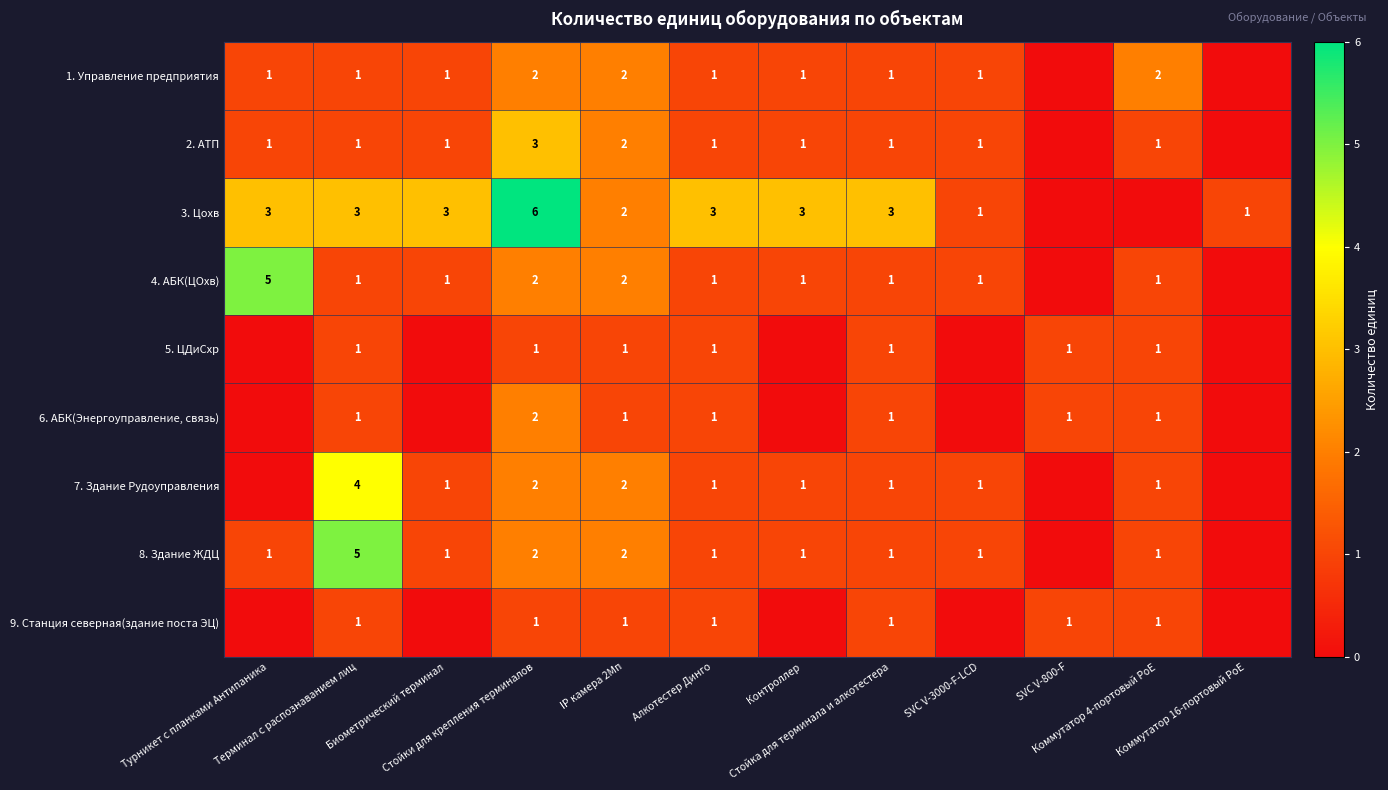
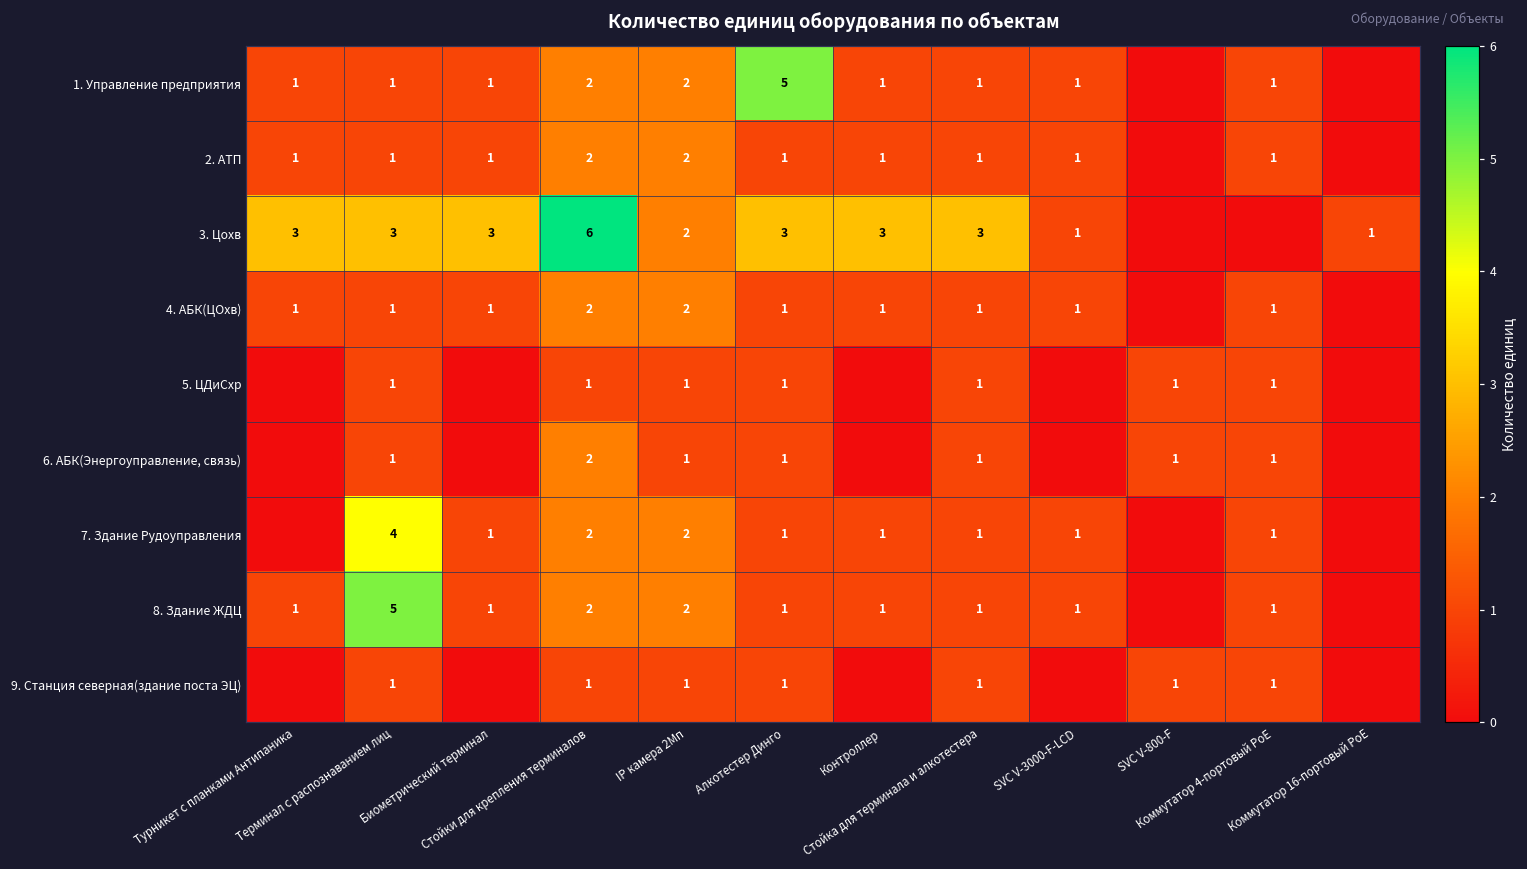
  {
    "1. Управление предприятия": {
      "Турникет с планками Антипаника": 1,
      "Терминал с распознаванием лиц": 1,
      "Биометрический терминал": 1,
      "Стойки для крепления терминалов": 2,
      "IP камера 2Мп": 2,
-     "Алкотестер Динго": 1,
+     "Алкотестер Динго": 5,
      "Контроллер": 1,
      "Стойка для терминала и алкотестера": 1,
      "SVC V-3000-F-LCD": 1,
-     "Коммутатор 4-портовый PoE": 2
+     "Коммутатор 4-портовый PoE": 1
    },
    "2. АТП": {
      "Турникет с планками Антипаника": 1,
      "Терминал с распознаванием лиц": 1,
      "Биометрический терминал": 1,
-     "Стойки для крепления терминалов": 3,
+     "Стойки для крепления терминалов": 2,
      "IP камера 2Мп": 2,
      "Алкотестер Динго": 1,
      "Контроллер": 1,
      "Стойка для терминала и алкотестера": 1,
      "SVC V-3000-F-LCD": 1,
      "Коммутатор 4-портовый PoE": 1
    },
    "3. Цохв": {
      "Турникет с планками Антипаника": 3,
      "Терминал с распознаванием лиц": 3,
      "Биометрический терминал": 3,
      "Стойки для крепления терминалов": 6,
      "IP камера 2Мп": 2,
      "Алкотестер Динго": 3,
      "Контроллер": 3,
      "Стойка для терминала и алкотестера": 3,
      "SVC V-3000-F-LCD": 1,
      "Коммутатор 16-портовый PoE": 1
    },
    "4. АБК(ЦОхв)": {
-     "Турникет с планками Антипаника": 5,
+     "Турникет с планками Антипаника": 1,
      "Терминал с распознаванием лиц": 1,
      "Биометрический терминал": 1,
      "Стойки для крепления терминалов": 2,
      "IP камера 2Мп": 2,
      "Алкотестер Динго": 1,
      "Контроллер": 1,
      "Стойка для терминала и алкотестера": 1,
      "SVC V-3000-F-LCD": 1,
      "Коммутатор 4-портовый PoE": 1
    },
    "5. ЦДиСхр": {
      "Терминал с распознаванием лиц": 1,
      "Стойки для крепления терминалов": 1,
      "IP камера 2Мп": 1,
      "Алкотестер Динго": 1,
      "Стойка для терминала и алкотестера": 1,
      "SVC V-800-F": 1,
      "Коммутатор 4-портовый PoE": 1
    },
    "6. АБК(Энергоуправление, связь)": {
      "Терминал с распознаванием лиц": 1,
      "Стойки для крепления терминалов": 2,
      "IP камера 2Мп": 1,
      "Алкотестер Динго": 1,
      "Стойка для терминала и алкотестера": 1,
      "SVC V-800-F": 1,
      "Коммутатор 4-портовый PoE": 1
    },
    "7. Здание Рудоуправления": {
      "Терминал с распознаванием лиц": 4,
      "Биометрический терминал": 1,
      "Стойки для крепления терминалов": 2,
      "IP камера 2Мп": 2,
      "Алкотестер Динго": 1,
      "Контроллер": 1,
      "Стойка для терминала и алкотестера": 1,
      "SVC V-3000-F-LCD": 1,
      "Коммутатор 4-портовый PoE": 1
    },
    "8. Здание ЖДЦ": {
      "Турникет с планками Антипаника": 1,
      "Терминал с распознаванием лиц": 5,
      "Биометрический терминал": 1,
      "Стойки для крепления терминалов": 2,
      "IP камера 2Мп": 2,
      "Алкотестер Динго": 1,
      "Контроллер": 1,
      "Стойка для терминала и алкотестера": 1,
      "SVC V-3000-F-LCD": 1,
      "Коммутатор 4-портовый PoE": 1
    },
    "9. Станция северная(здание поста ЭЦ)": {
      "Терминал с распознаванием лиц": 1,
      "Стойки для крепления терминалов": 1,
      "IP камера 2Мп": 1,
      "Алкотестер Динго": 1,
      "Стойка для терминала и алкотестера": 1,
      "SVC V-800-F": 1,
      "Коммутатор 4-портовый PoE": 1
    }
  }
